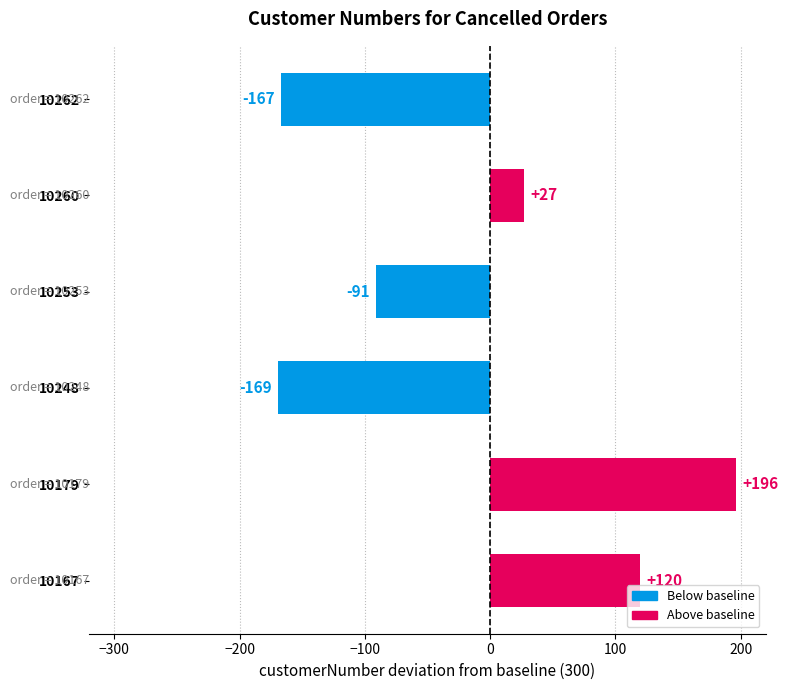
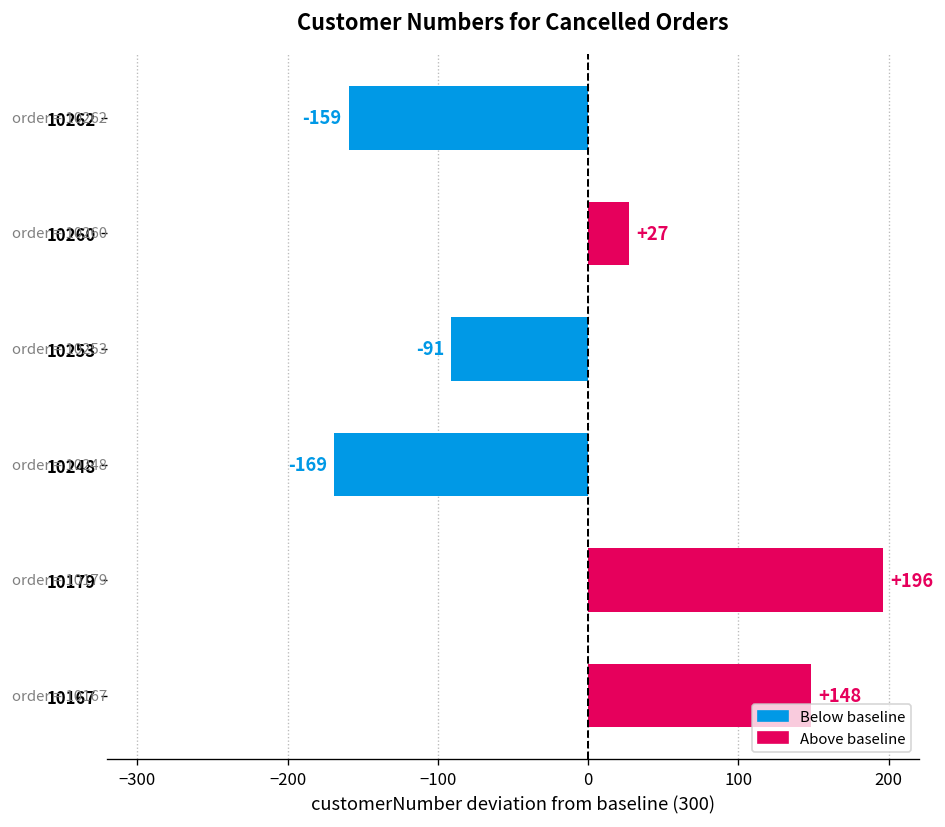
  {
-   "10262": "-167",
+   "10262": "-159",
    "10260": "+27",
    "10253": "-91",
    "10248": "-169",
    "10179": "+196",
-   "10167": "120"
+   "10167": "148"
  }
